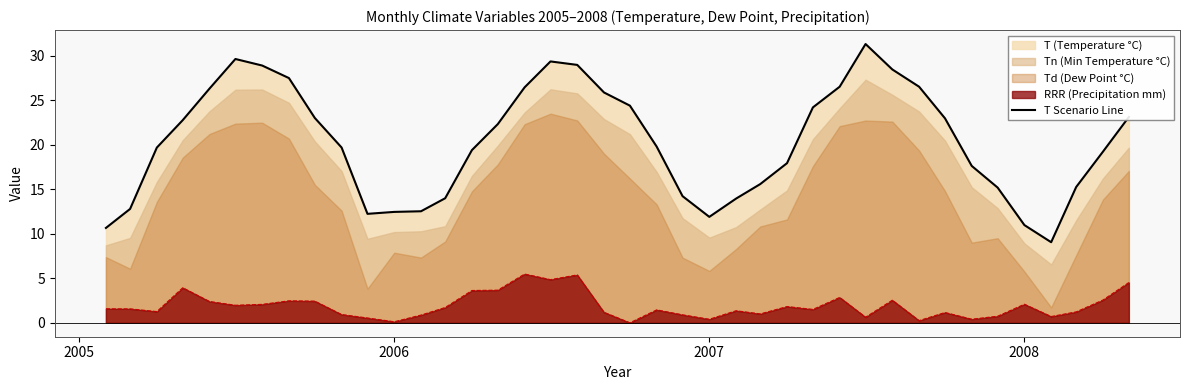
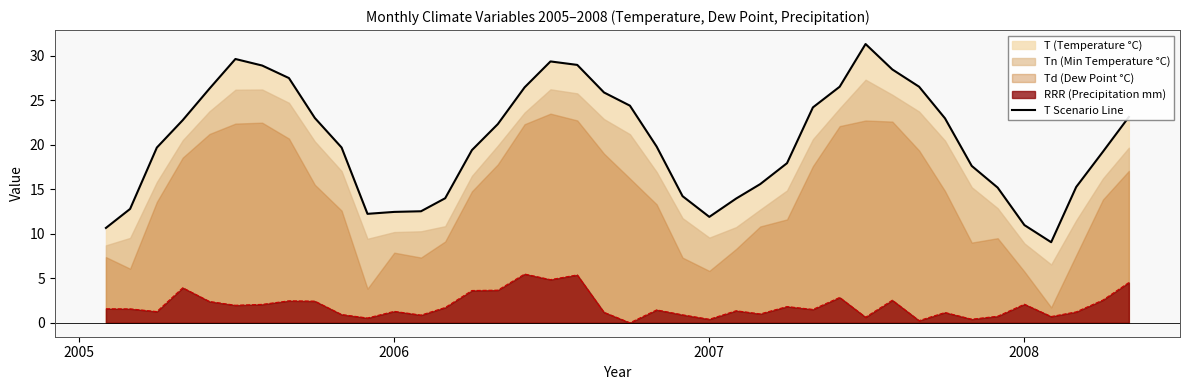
  {
    "RRR (Precipitation mm)": {
-     "2006": 0,
+     "2006": 1,
      "2007": 0,
      "2008": 2
    }
  }
